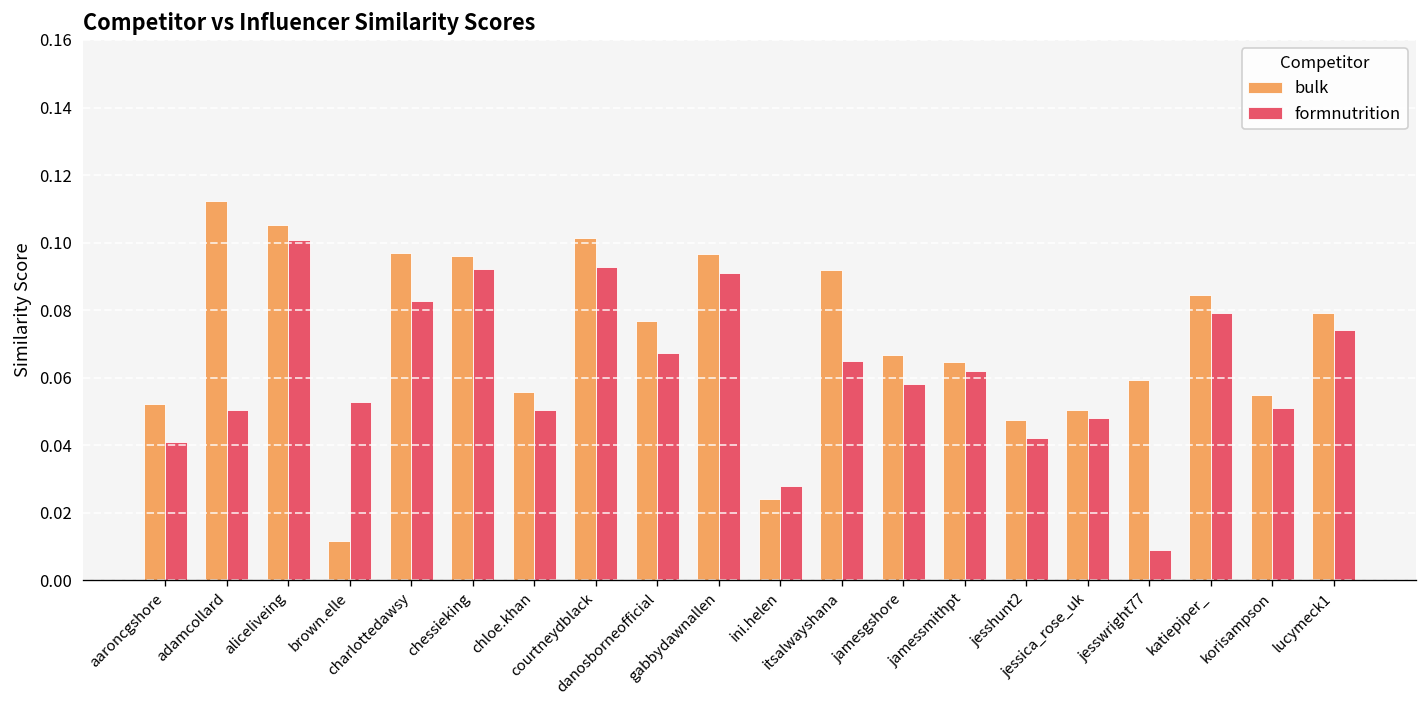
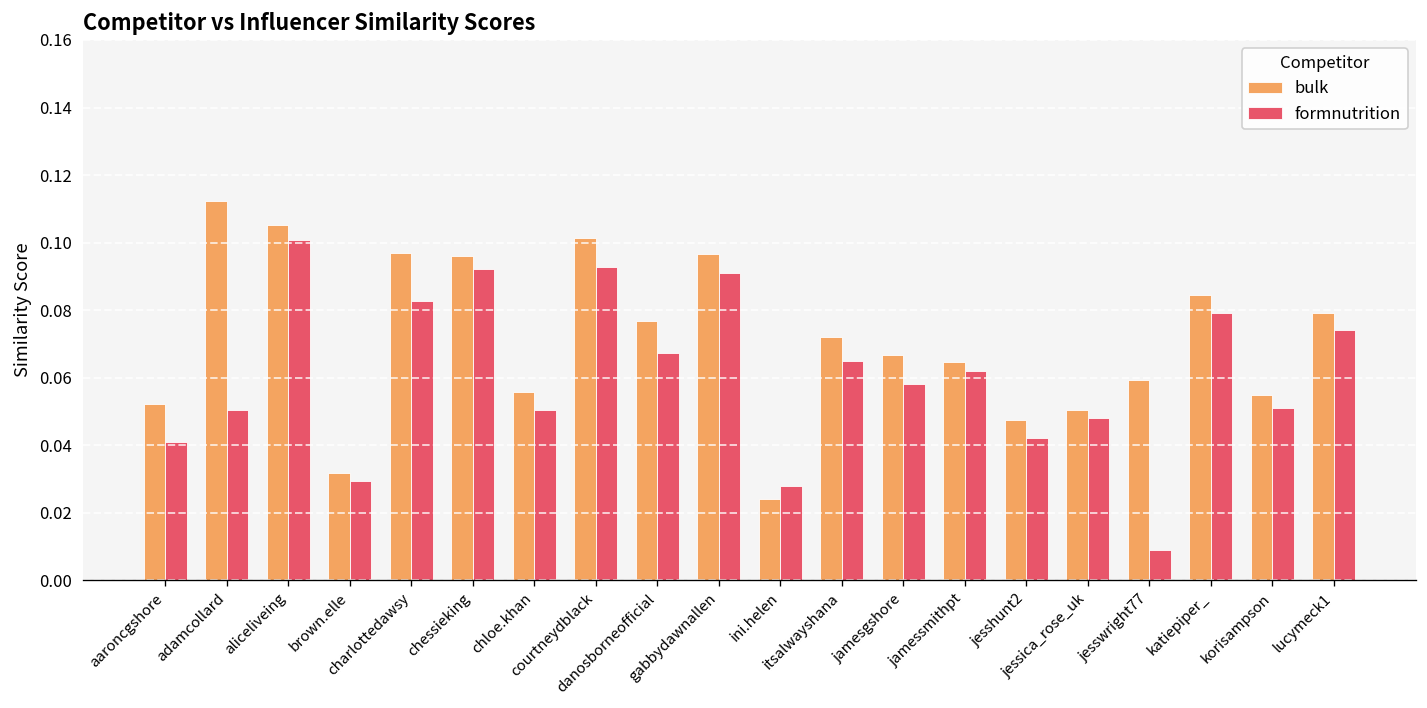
  {
    "bulk": {
      "aaroncgshore": 0.052,
      "adamcollard": 0.112,
      "aliceliveing": 0.105,
-     "brown.elle": 0.011,
+     "brown.elle": 0.032,
      "charlottedawsy": 0.097,
      "chessieking": 0.096,
      "chloe.khan": 0.056,
      "courtneydblack": 0.101,
      "danosborneofficial": 0.077,
      "gabbydawnallen": 0.097,
      "ini.helen": 0.024,
-     "itsalwayshana": 0.092,
+     "itsalwayshana": 0.072,
      "jamesgshore": 0.067,
      "jamessmithpt": 0.065,
      "jesshunt2": 0.047,
      "jessica_rose_uk": 0.050,
      "jesswright77": 0.059,
      "katiepiper_": 0.084,
      "korisampson": 0.055,
      "lucymeck1": 0.079
    },
    "formnutrition": {
      "aaroncgshore": 0.041,
      "adamcollard": 0.050,
      "aliceliveing": 0.101,
-     "brown.elle": 0.053,
+     "brown.elle": 0.029,
      "charlottedawsy": 0.083,
      "chessieking": 0.092,
      "chloe.khan": 0.050,
      "courtneydblack": 0.093,
      "danosborneofficial": 0.067,
      "gabbydawnallen": 0.091,
      "ini.helen": 0.028,
      "itsalwayshana": 0.065,
      "jamesgshore": 0.058,
      "jamessmithpt": 0.062,
      "jesshunt2": 0.042,
      "jessica_rose_uk": 0.048,
      "jesswright77": 0.009,
      "katiepiper_": 0.079,
      "korisampson": 0.051,
      "lucymeck1": 0.074
    }
  }
